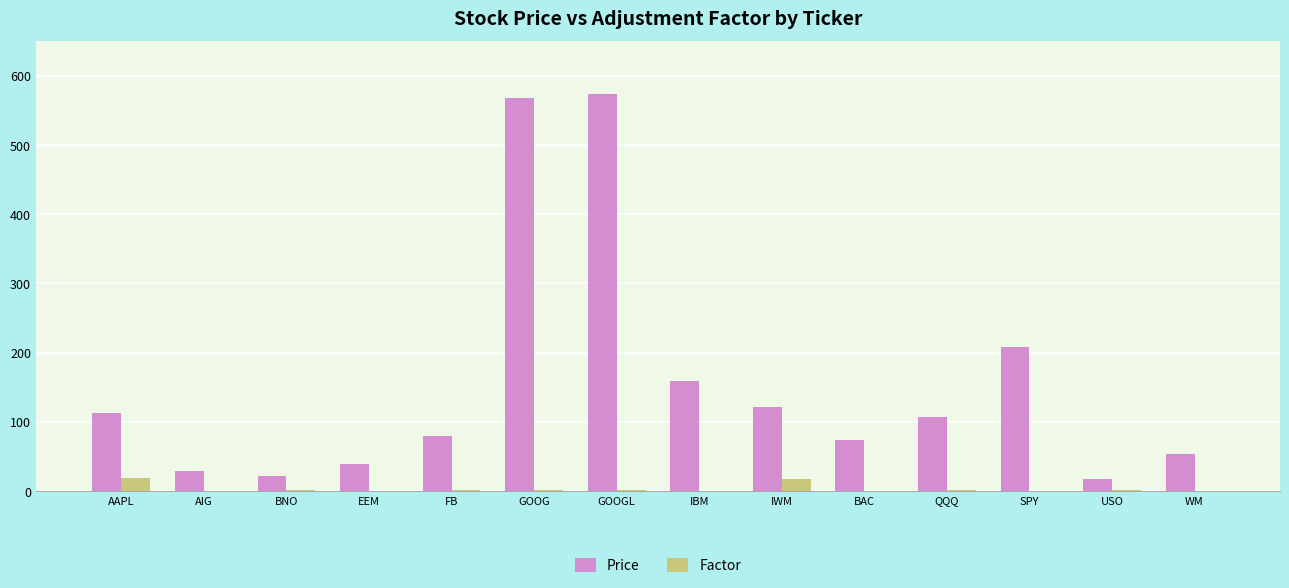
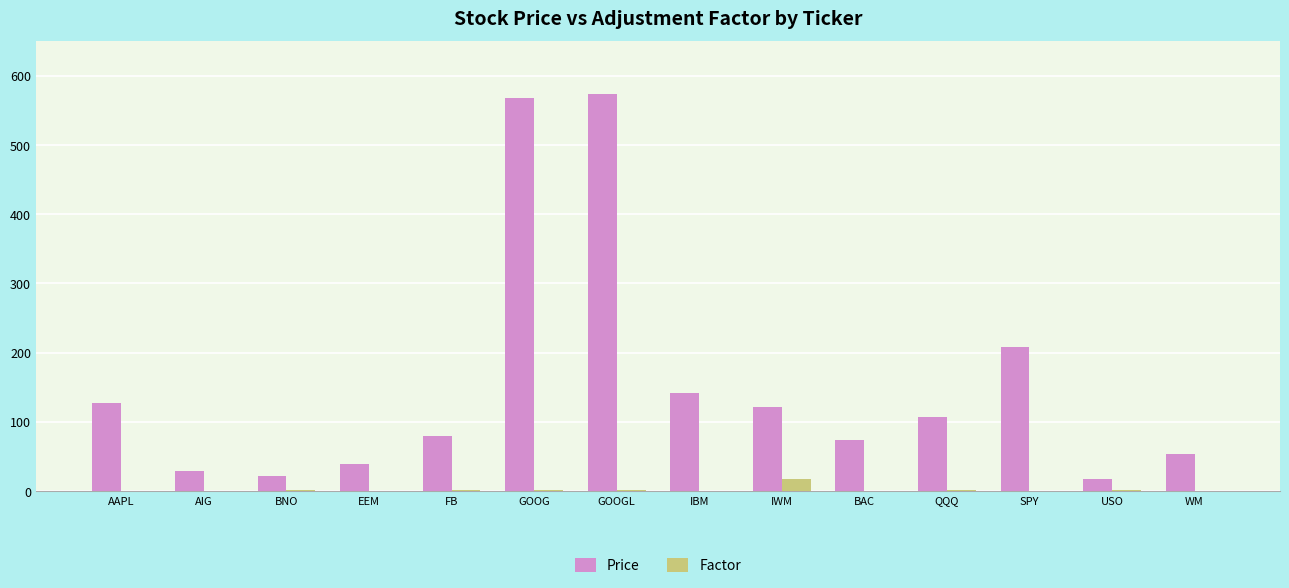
  {
    "Price": {
-     "AAPL": 110,
+     "AAPL": 130,
      "AIG": 30,
      "BNO": 20,
      "EEM": 40,
      "FB": 80,
      "GOOG": 570,
      "GOOGL": 570,
-     "IBM": 160,
+     "IBM": 140,
      "IWM": 120,
      "BAC": 70,
      "QQQ": 110,
      "SPY": 210,
      "USO": 20,
      "WM": 50
    },
    "Factor": {
-     "AAPL": 20,
+     "AAPL": 0,
      "IWM": 20
    }
  }
